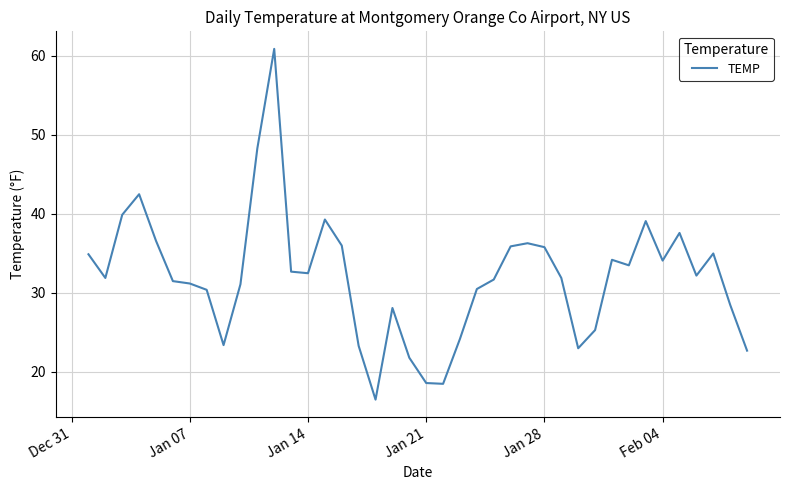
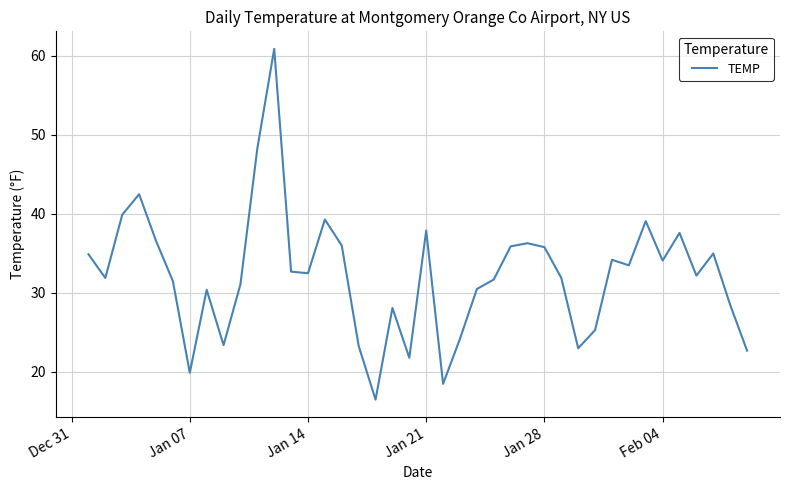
  {
-   "Jan 07": 31,
+   "Jan 07": 20,
    "Jan 14": 33,
-   "Jan 21": 19,
+   "Jan 21": 38,
    "Jan 28": 36,
    "Feb 04": 34
  }
